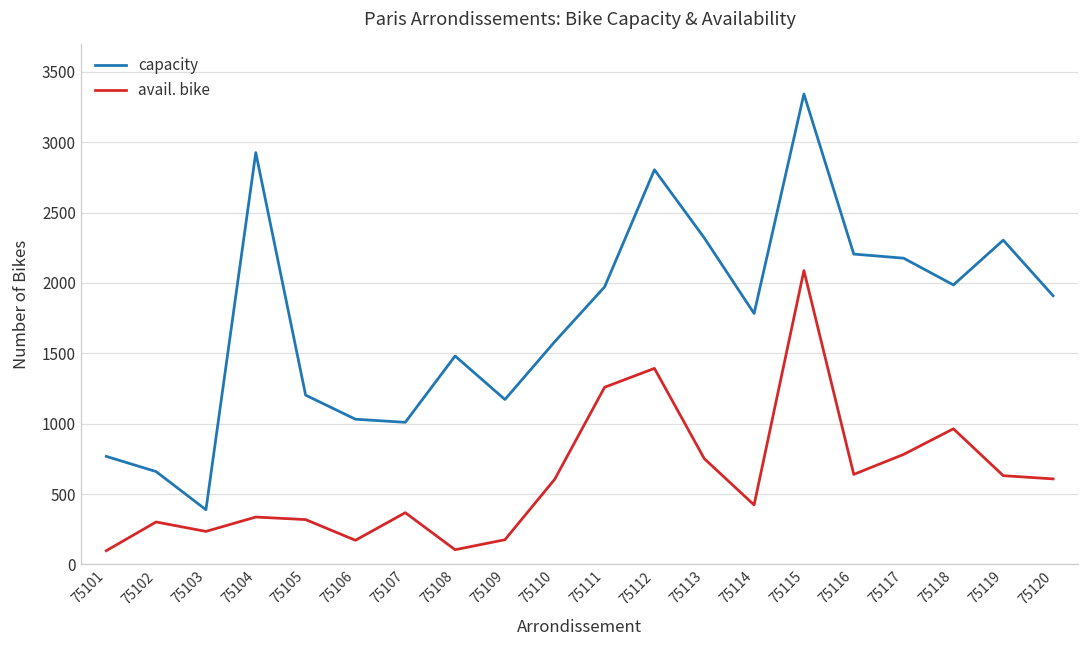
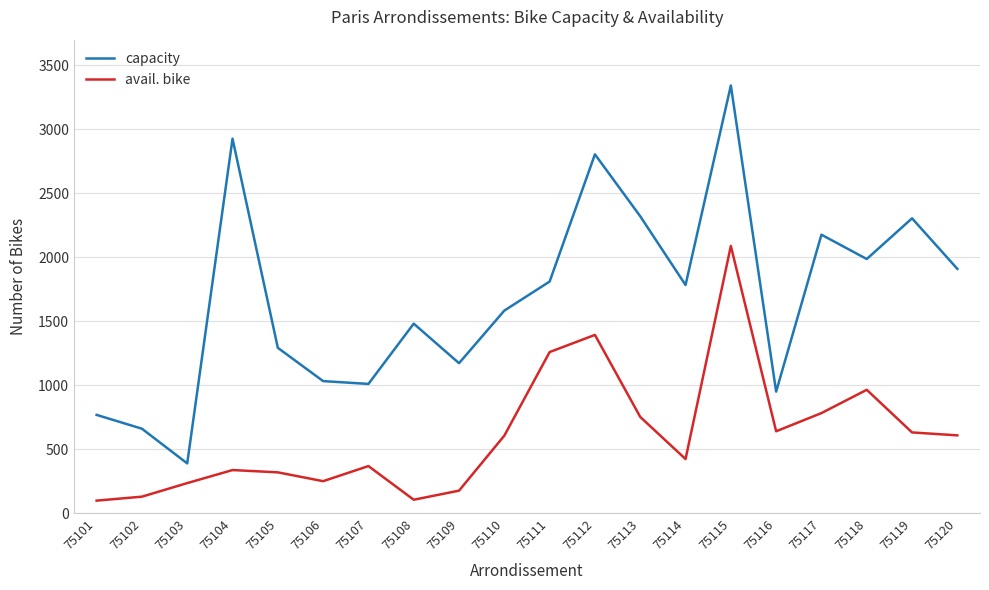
  {
    "capacity": {
      "75101": 770,
      "75102": 660,
      "75103": 390,
      "75104": 2930,
-     "75105": 1200,
+     "75105": 1290,
      "75106": 1030,
      "75107": 1010,
      "75108": 1480,
      "75109": 1170,
      "75110": 1580,
-     "75111": 1970,
+     "75111": 1810,
      "75112": 2800,
      "75113": 2320,
      "75114": 1780,
      "75115": 3340,
-     "75116": 2210,
+     "75116": 950,
      "75117": 2180,
      "75118": 1990,
      "75119": 2300,
      "75120": 1910
    },
    "avail. bike": {
      "75101": 100,
-     "75102": 300,
+     "75102": 130,
      "75103": 240,
      "75104": 340,
      "75105": 320,
-     "75106": 170,
+     "75106": 250,
      "75107": 370,
      "75108": 110,
      "75109": 180,
      "75110": 610,
      "75111": 1260,
      "75112": 1390,
      "75113": 750,
      "75114": 420,
      "75115": 2090,
      "75116": 640,
      "75117": 780,
      "75118": 960,
      "75119": 630,
      "75120": 610
    }
  }
